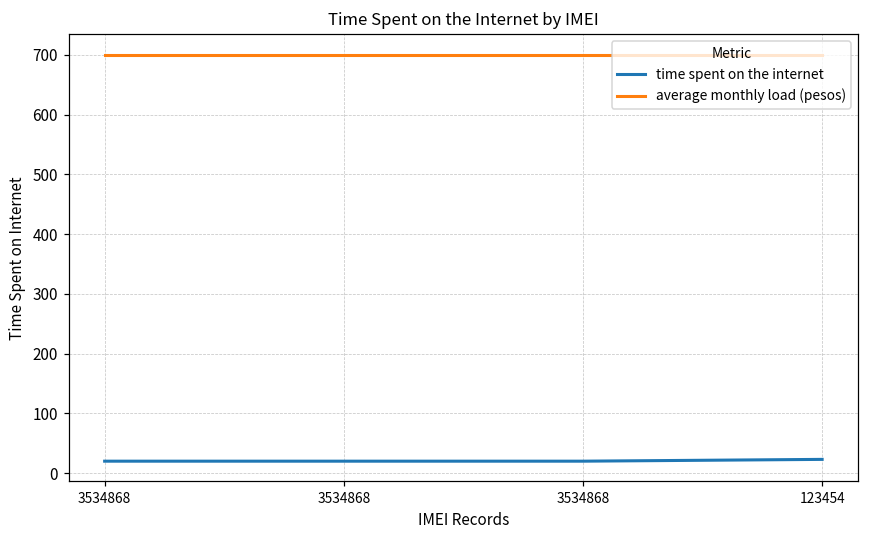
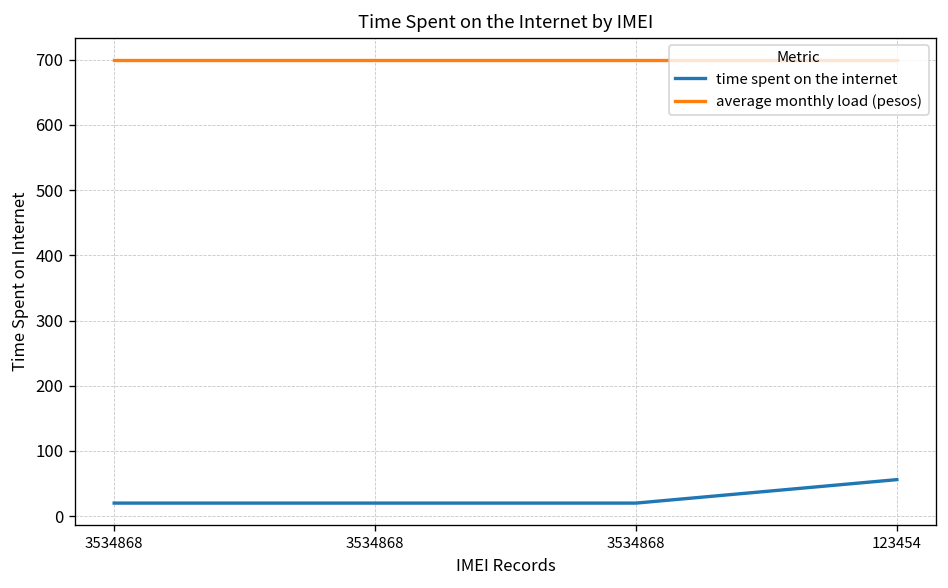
  {
    "time spent on the internet": {
-     "123454": 20
+     "123454": 60
    }
  }
